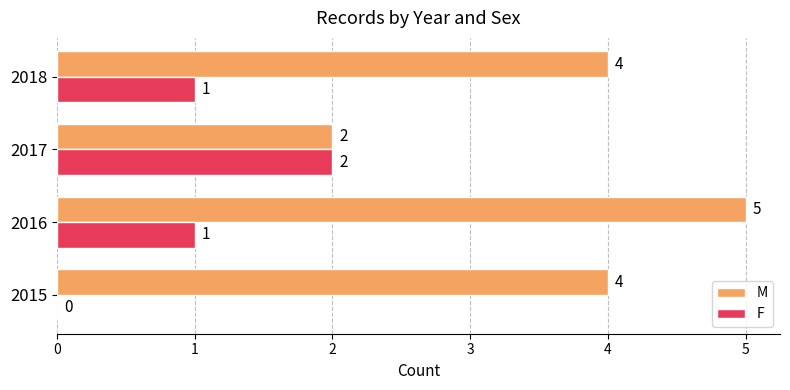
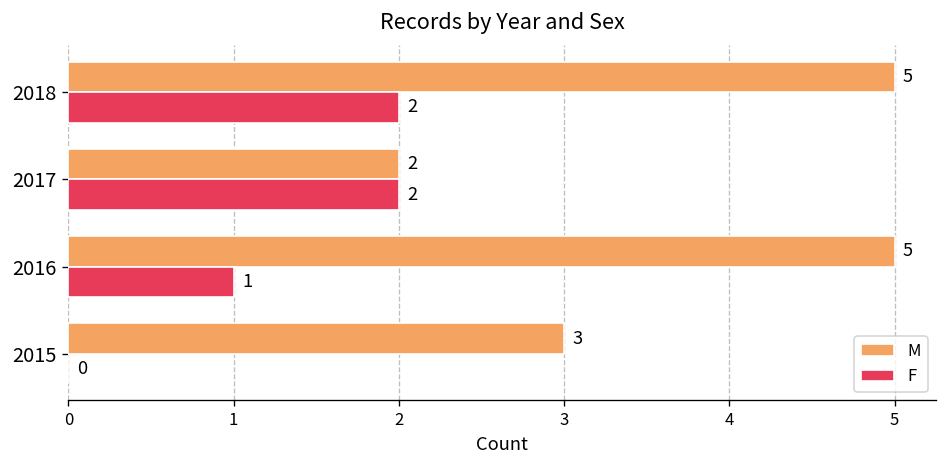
  {
    "M": {
-     "2018": 4,
+     "2018": 5,
      "2017": 2,
      "2016": 5,
-     "2015": 4
+     "2015": 3
    },
    "F": {
-     "2018": 1,
+     "2018": 2,
      "2017": 2,
      "2016": 1,
      "2015": 0
    }
  }
